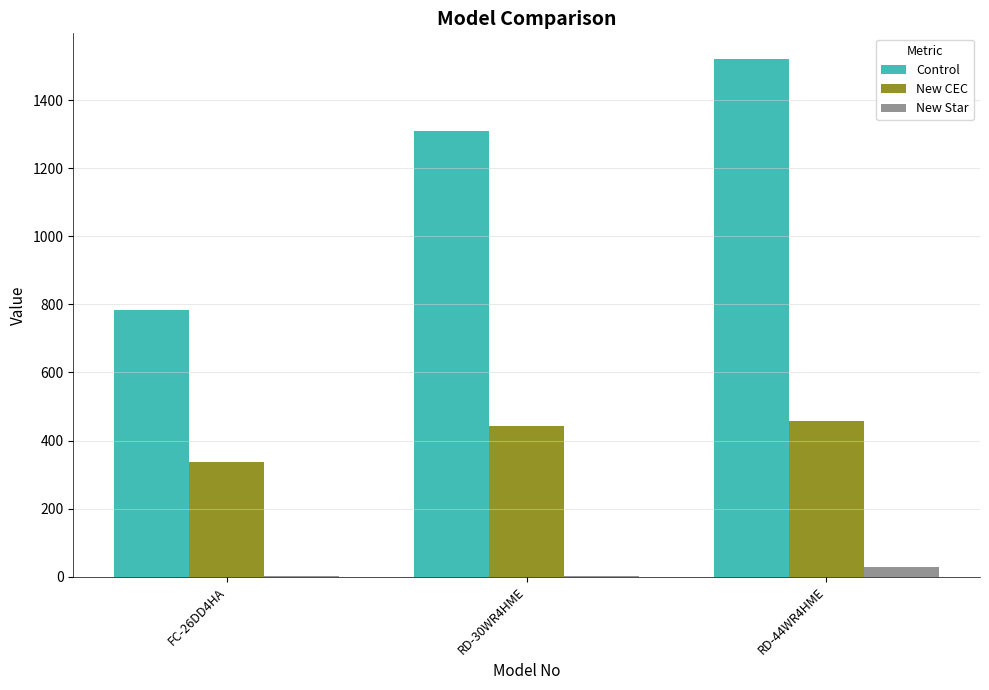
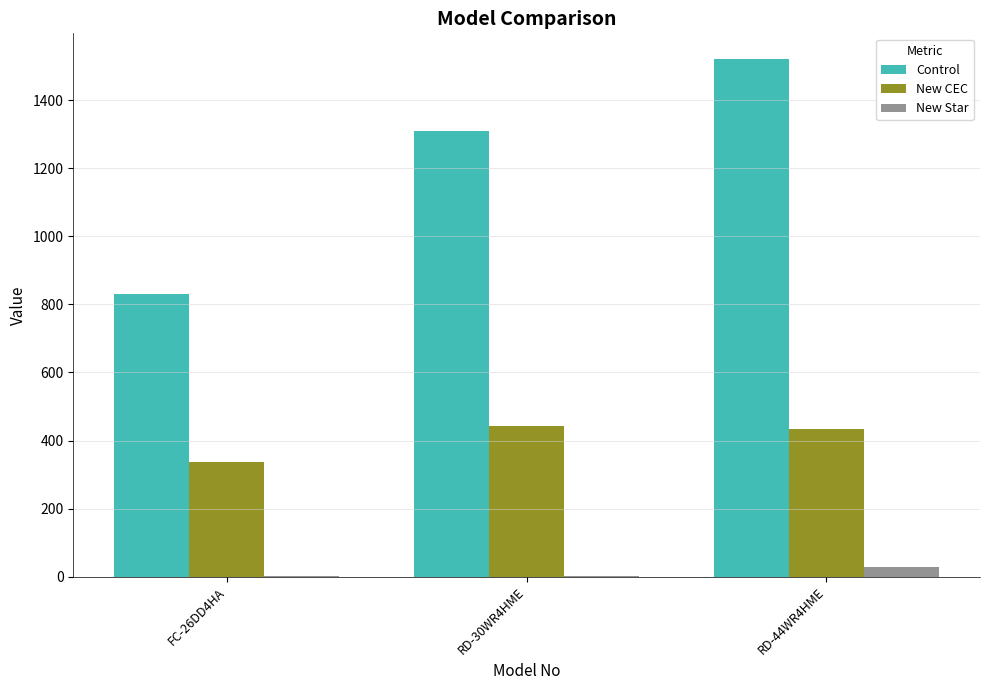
  {
    "Control": {
-     "FC-26DD4HA": 780,
+     "FC-26DD4HA": 830,
      "RD-30WR4HME": 1310,
      "RD-44WR4HME": 1520
    },
    "New CEC": {
      "FC-26DD4HA": 340,
      "RD-30WR4HME": 440,
-     "RD-44WR4HME": 460
+     "RD-44WR4HME": 430
    },
    "New Star": {
      "RD-44WR4HME": 30
    }
  }
